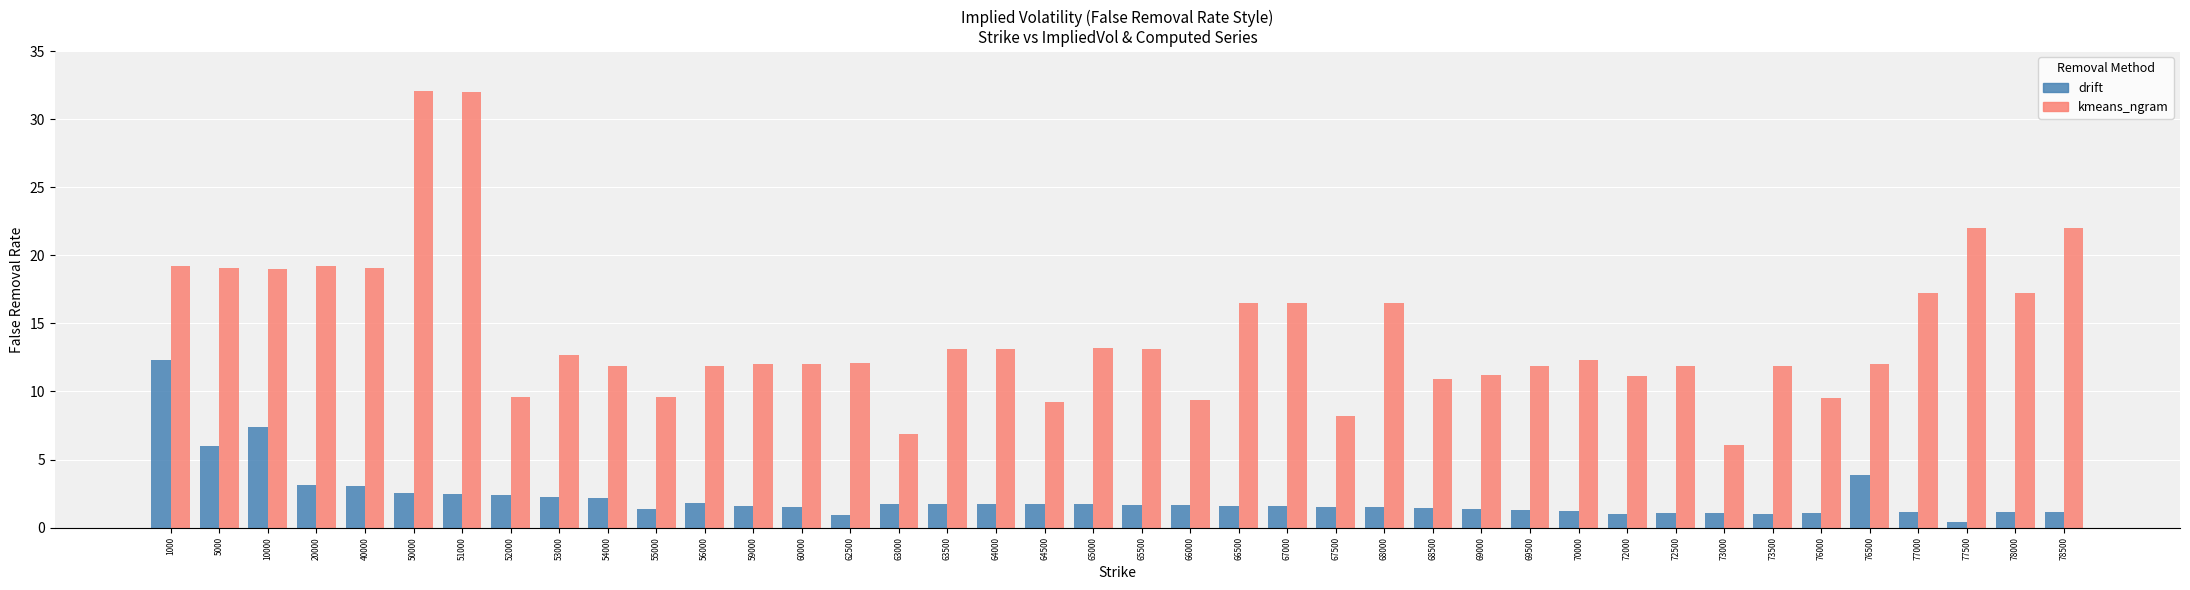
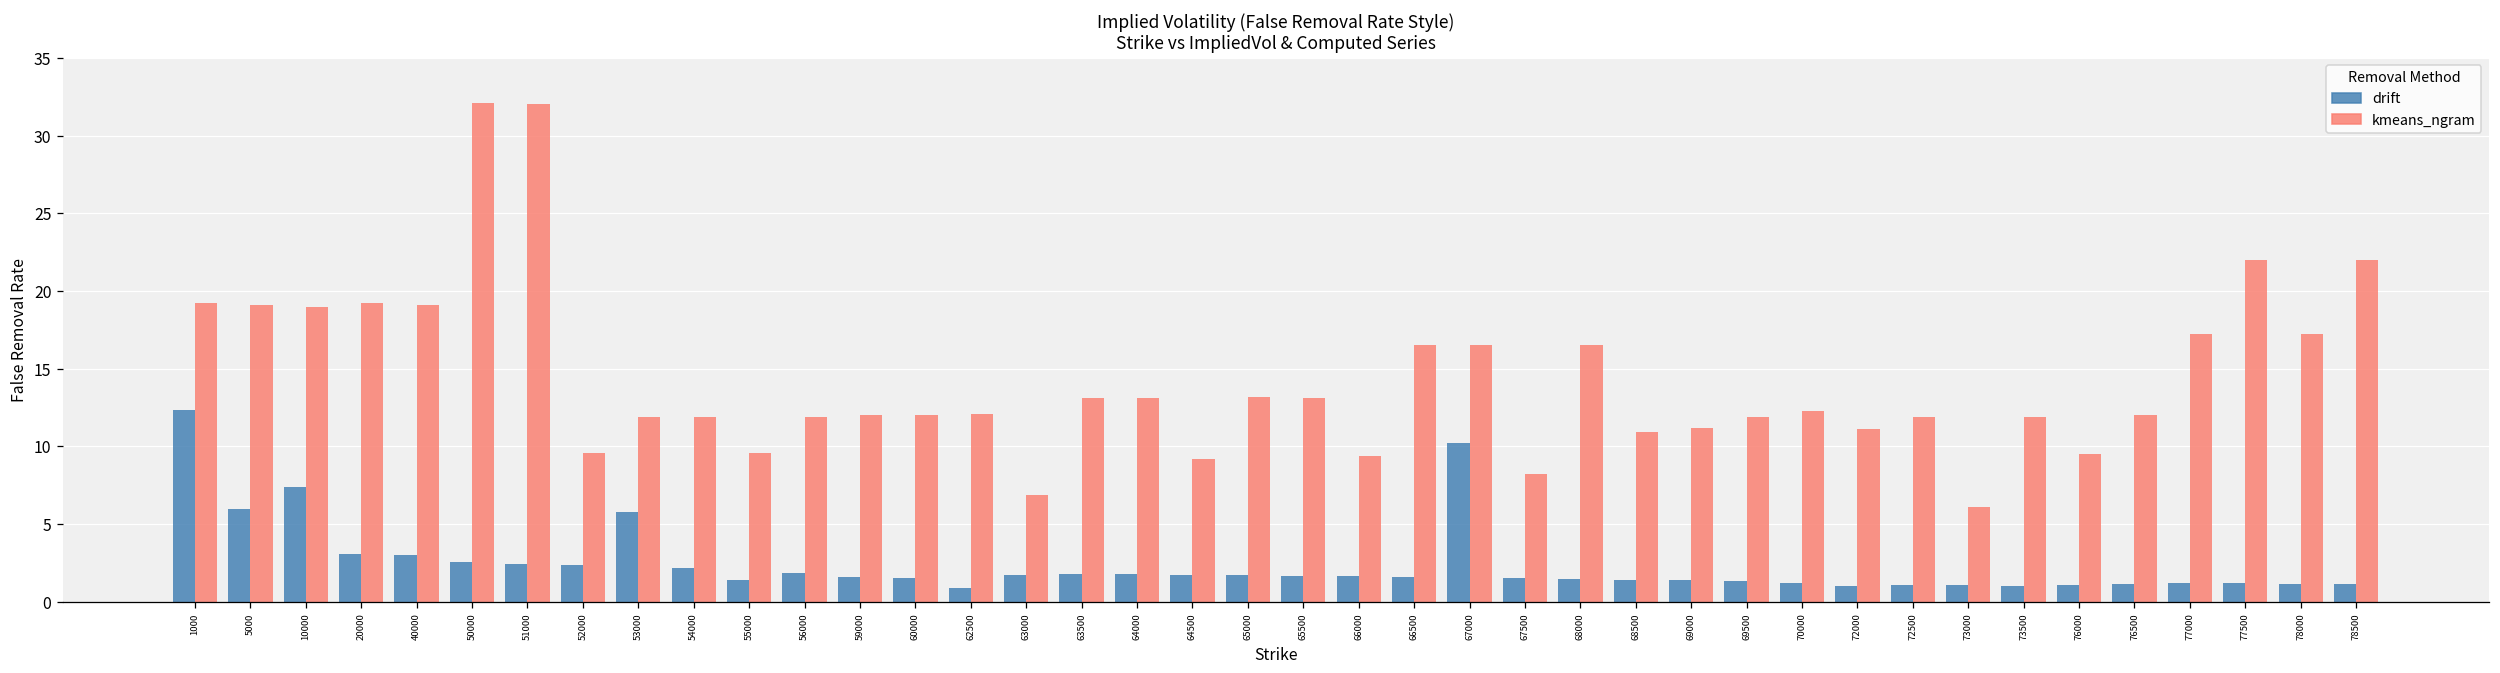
  {
    "drift": {
      "1000": 12.3,
      "5000": 6.0,
      "10000": 7.4,
      "20000": 3.1,
      "40000": 3.0,
      "50000": 2.5,
      "51000": 2.5,
      "52000": 2.4,
-     "53000": 2.3,
+     "53000": 5.8,
      "54000": 2.2,
      "55000": 1.4,
      "56000": 1.8,
      "59000": 1.6,
      "60000": 1.5,
      "62500": 0.9,
      "63000": 1.7,
      "63500": 1.8,
      "64000": 1.8,
      "64500": 1.8,
      "65000": 1.7,
      "65500": 1.7,
      "66000": 1.6,
      "66500": 1.6,
-     "67000": 1.6,
+     "67000": 10.2,
      "67500": 1.5,
      "68000": 1.5,
      "68500": 1.4,
      "69000": 1.4,
      "69500": 1.3,
      "70000": 1.2,
      "72000": 1.0,
      "72500": 1.1,
      "73000": 1.1,
      "73500": 1.0,
      "76000": 1.1,
-     "76500": 3.9,
+     "76500": 1.2,
      "77000": 1.2,
-     "77500": 0.4,
+     "77500": 1.2,
      "78000": 1.2,
      "78500": 1.1
    },
    "kmeans_ngram": {
      "1000": 19.2,
      "5000": 19.1,
      "10000": 19.0,
      "20000": 19.2,
      "40000": 19.1,
      "50000": 32.1,
      "51000": 32.0,
      "52000": 9.6,
-     "53000": 12.7,
+     "53000": 11.9,
      "54000": 11.9,
      "55000": 9.6,
      "56000": 11.9,
      "59000": 12.0,
      "60000": 12.0,
      "62500": 12.1,
      "63000": 6.9,
      "63500": 13.1,
      "64000": 13.1,
      "64500": 9.2,
      "65000": 13.2,
      "65500": 13.1,
      "66000": 9.4,
      "66500": 16.5,
      "67000": 16.5,
      "67500": 8.2,
      "68000": 16.5,
      "68500": 10.9,
      "69000": 11.2,
      "69500": 11.9,
      "70000": 12.3,
      "72000": 11.1,
      "72500": 11.9,
      "73000": 6.1,
      "73500": 11.9,
      "76000": 9.5,
      "76500": 12.0,
      "77000": 17.2,
      "77500": 22.0,
      "78000": 17.2,
      "78500": 22.0
    }
  }
